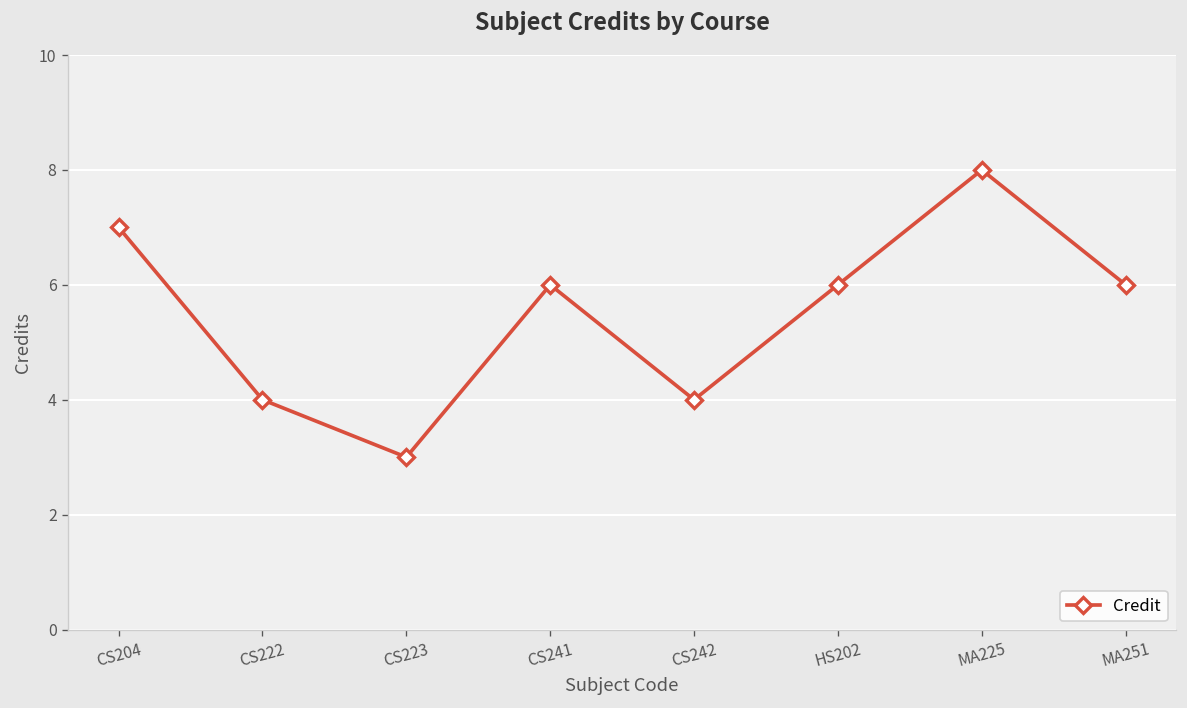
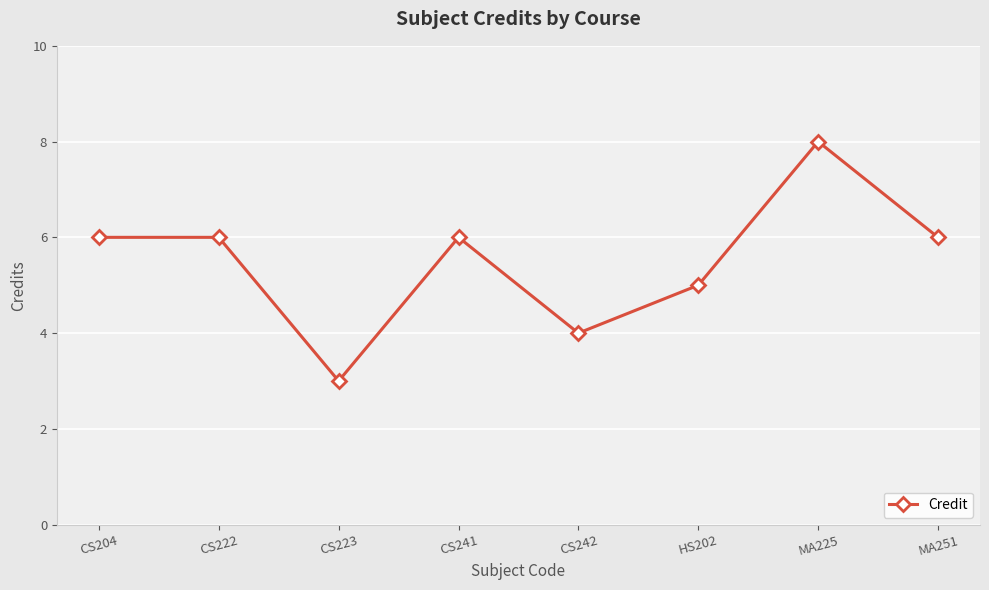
  {
-   "CS204": 7,
-   "CS222": 4,
+   "CS204": 6,
+   "CS222": 6,
    "CS223": 3,
    "CS241": 6,
    "CS242": 4,
-   "HS202": 6,
+   "HS202": 5,
    "MA225": 8,
    "MA251": 6
  }
